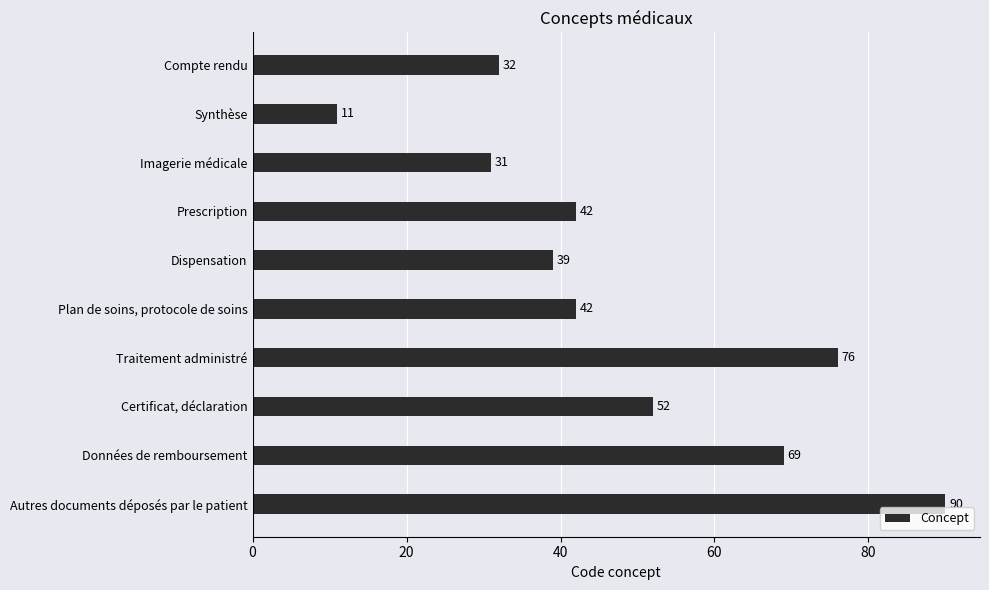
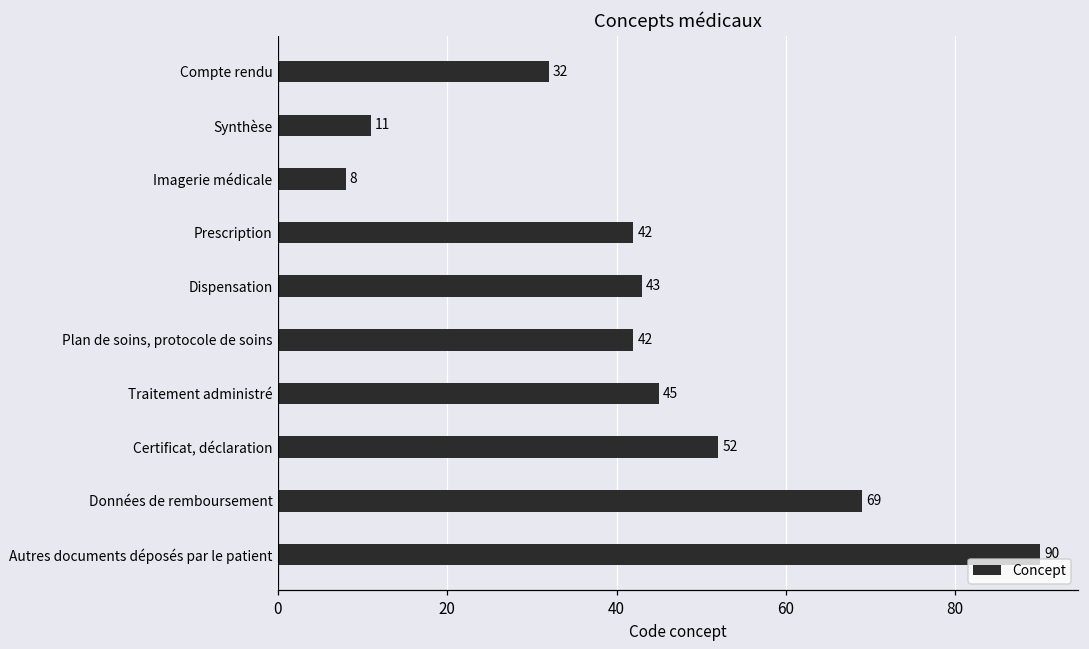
  {
    "Compte rendu": 32,
    "Synthèse": 11,
-   "Imagerie médicale": 31,
+   "Imagerie médicale": 8,
    "Prescription": 42,
-   "Dispensation": 39,
+   "Dispensation": 43,
    "Plan de soins, protocole de soins": 42,
-   "Traitement administré": 76,
+   "Traitement administré": 45,
    "Certificat, déclaration": 52,
    "Données de remboursement": 69
  }
